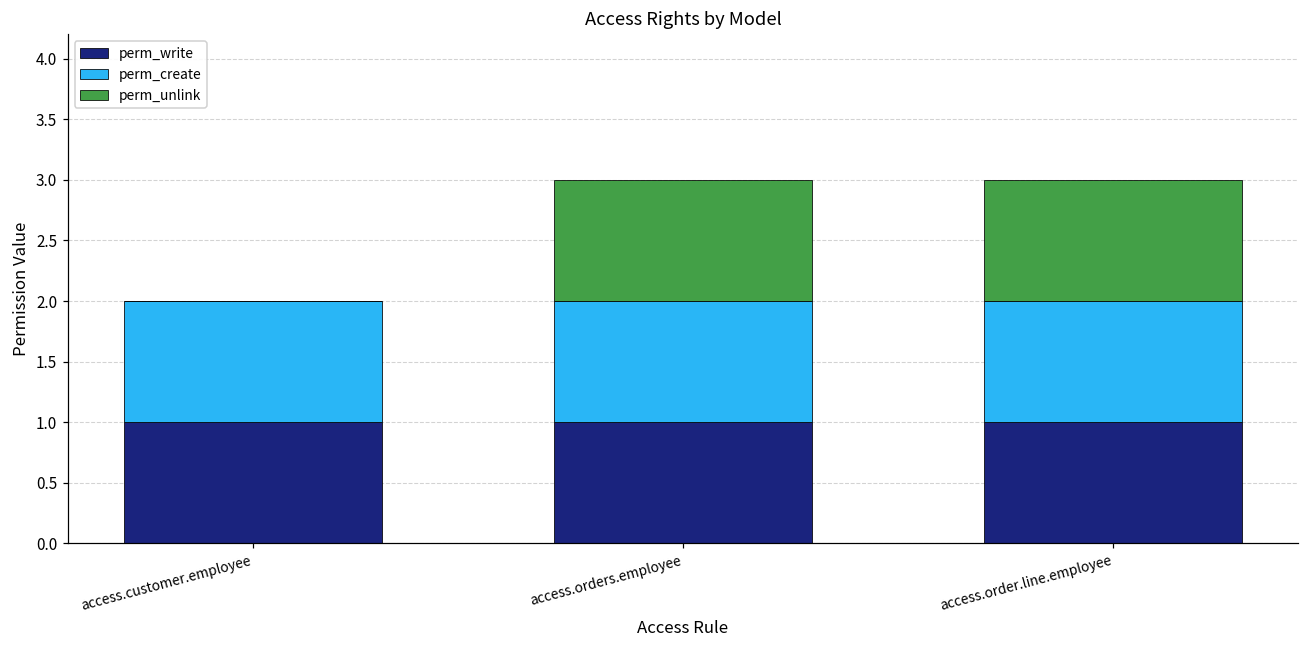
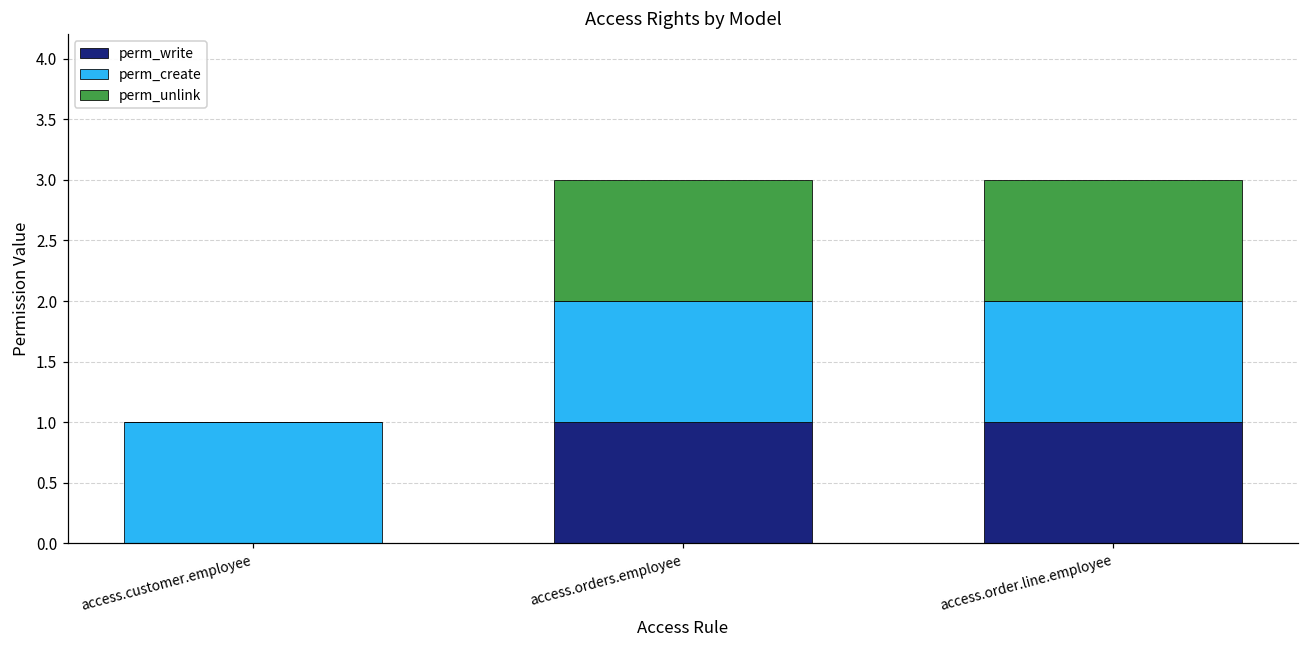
  {
    "perm_write": {
-     "access.customer.employee": 1,
+     "access.customer.employee": 0,
      "access.orders.employee": 1,
      "access.order.line.employee": 1
    },
    "perm_create": {
      "access.customer.employee": 1,
      "access.orders.employee": 1,
      "access.order.line.employee": 1
    },
    "perm_unlink": {
      "access.customer.employee": 0,
      "access.orders.employee": 1,
      "access.order.line.employee": 1
    }
  }
